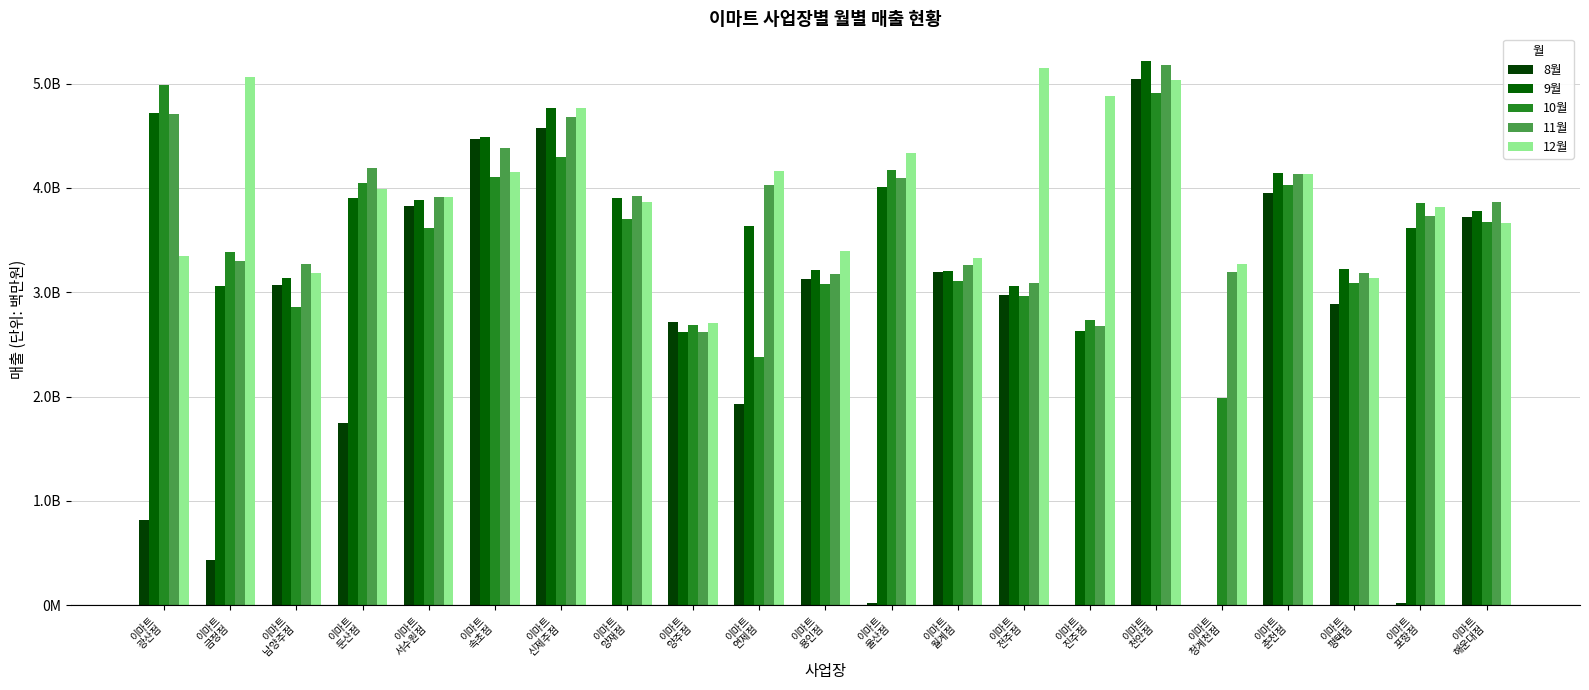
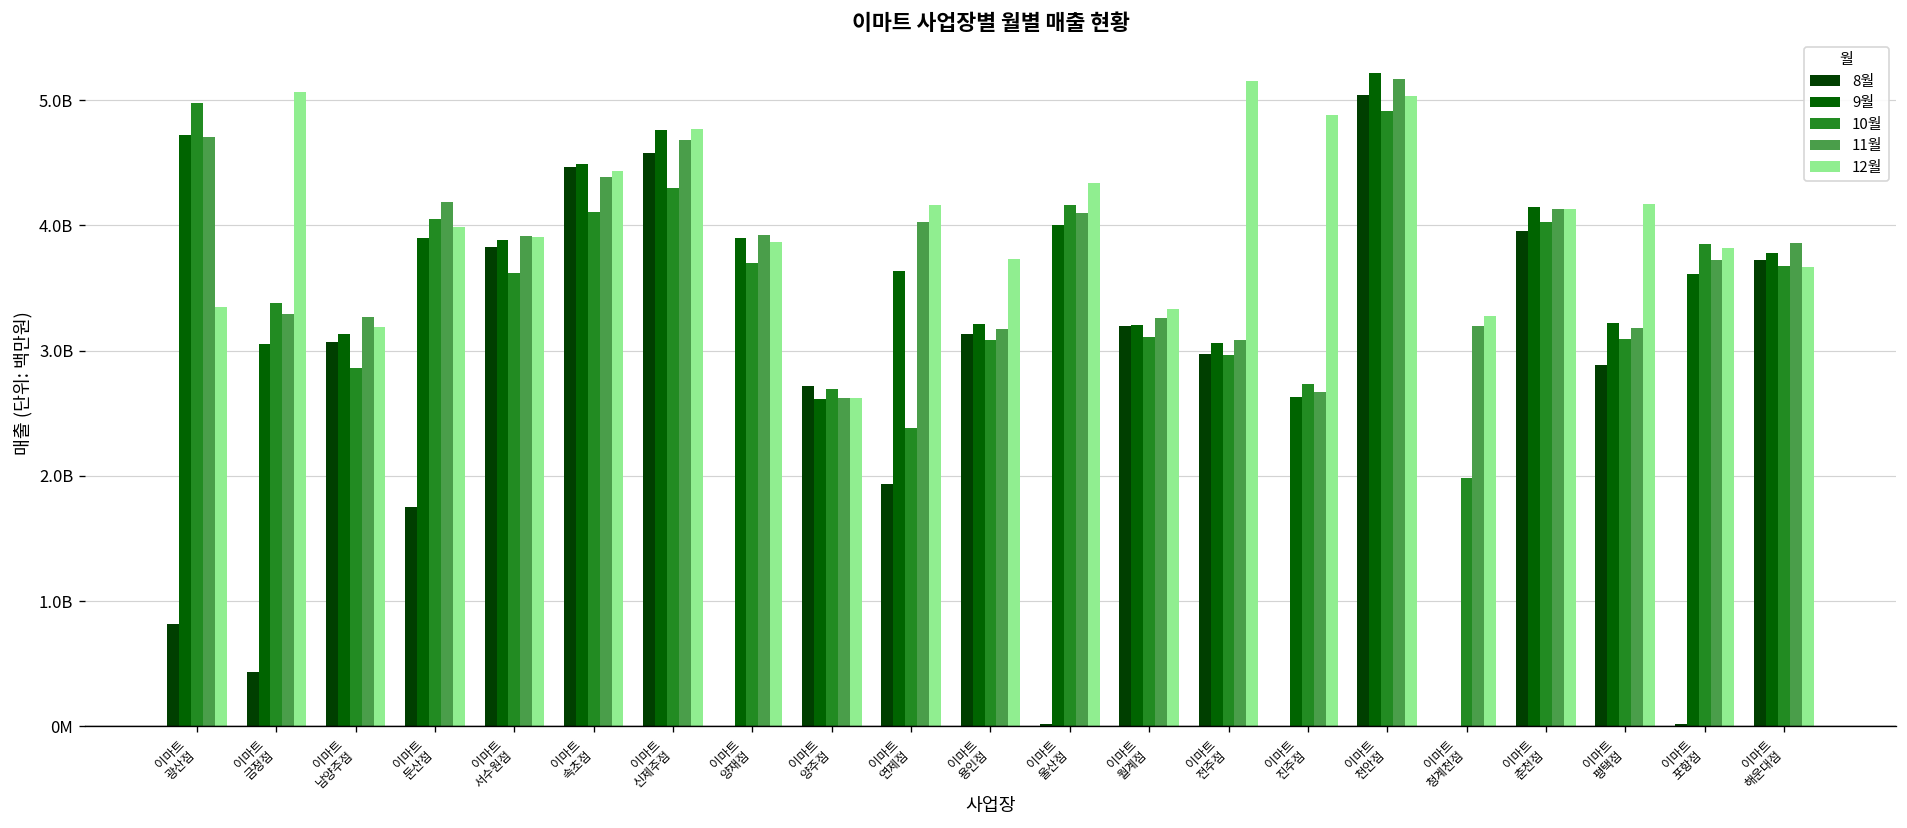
  {
    "12월": {
      "이마트 광산점": 3350000000,
      "이마트 금정점": 5060000000,
      "이마트 남양주점": 3190000000,
      "이마트 둔산점": 3990000000,
      "이마트 서수원점": 3910000000,
-     "이마트 속초점": 4150000000,
+     "이마트 속초점": 4430000000,
      "이마트 신제주점": 4770000000,
      "이마트 양재점": 3870000000,
-     "이마트 양주점": 2700000000,
+     "이마트 양주점": 2620000000,
      "이마트 연제점": 4160000000,
-     "이마트 용인점": 3390000000,
+     "이마트 용인점": 3730000000,
      "이마트 울산점": 4340000000,
      "이마트 월계점": 3330000000,
      "이마트 전주점": 5150000000,
      "이마트 진주점": 4880000000,
      "이마트 천안점": 5030000000,
      "이마트 청계천점": 3270000000,
      "이마트 춘천점": 4130000000,
-     "이마트 평택점": 3140000000,
+     "이마트 평택점": 4170000000,
      "이마트 포항점": 3820000000,
      "이마트 해운대점": 3670000000
    }
  }
